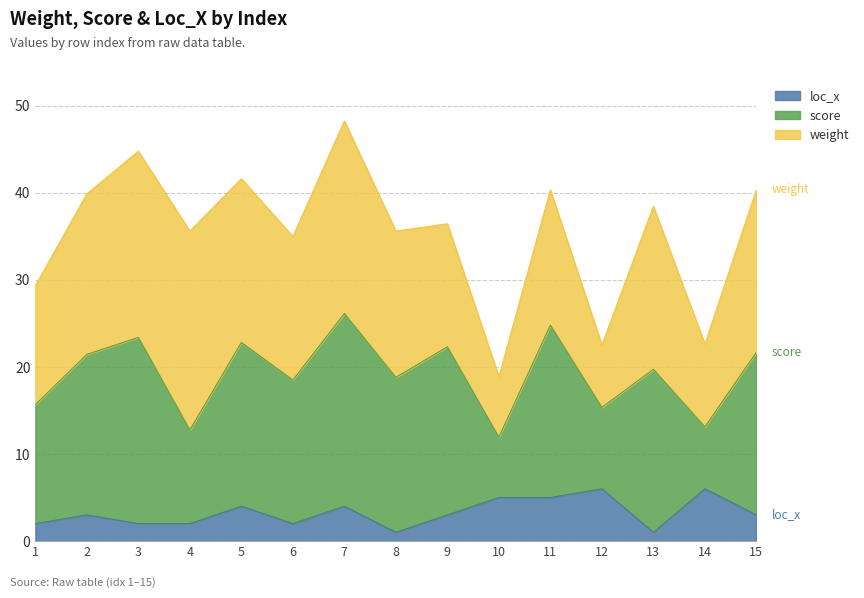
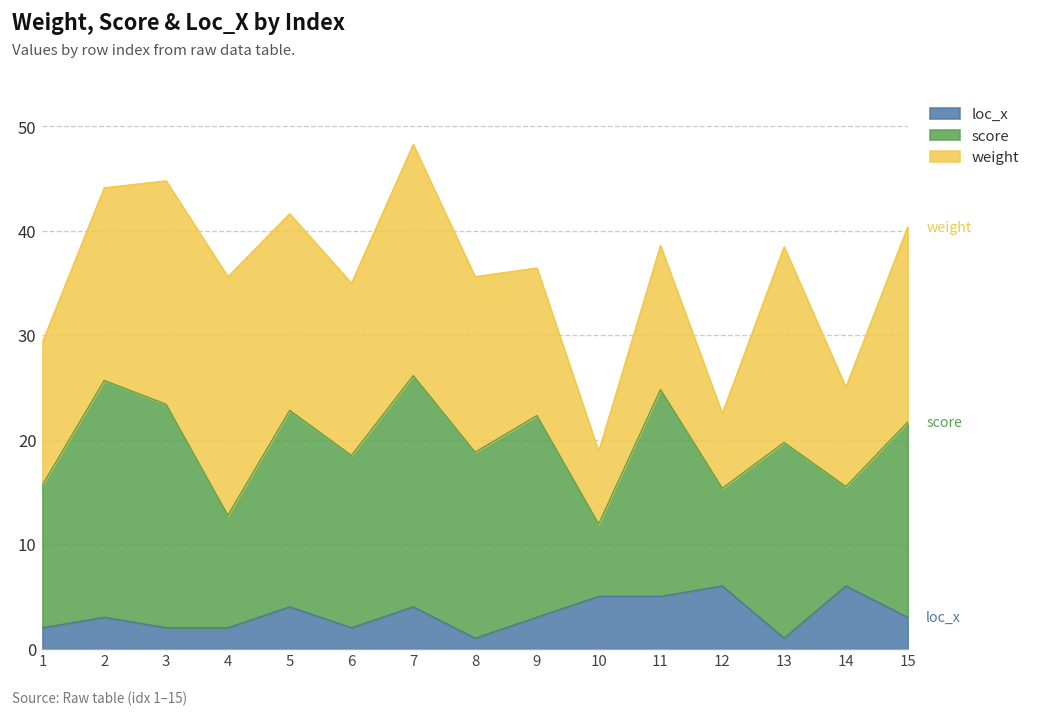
  {
    "loc_x": {
      "1": 2,
      "2": 3,
      "3": 2,
      "4": 2,
      "5": 4,
      "6": 2,
      "7": 4,
      "8": 1,
      "9": 3,
      "10": 5,
      "11": 5,
      "12": 6,
      "13": 1,
      "14": 6,
      "15": 3
    },
    "score": {
      "1": 14,
-     "2": 18,
+     "2": 23,
      "3": 21,
      "4": 11,
      "5": 19,
      "6": 16,
      "7": 22,
      "8": 18,
      "9": 19,
      "10": 7,
      "11": 20,
      "12": 9,
      "13": 19,
-     "14": 7,
+     "14": 10,
      "15": 19
    },
    "weight": {
      "1": 14,
      "2": 18,
      "3": 21,
      "4": 23,
      "5": 19,
      "6": 16,
      "7": 22,
      "8": 17,
      "9": 14,
      "10": 7,
-     "11": 16,
+     "11": 14,
      "12": 7,
      "13": 19,
      "14": 10,
      "15": 19
    }
  }
